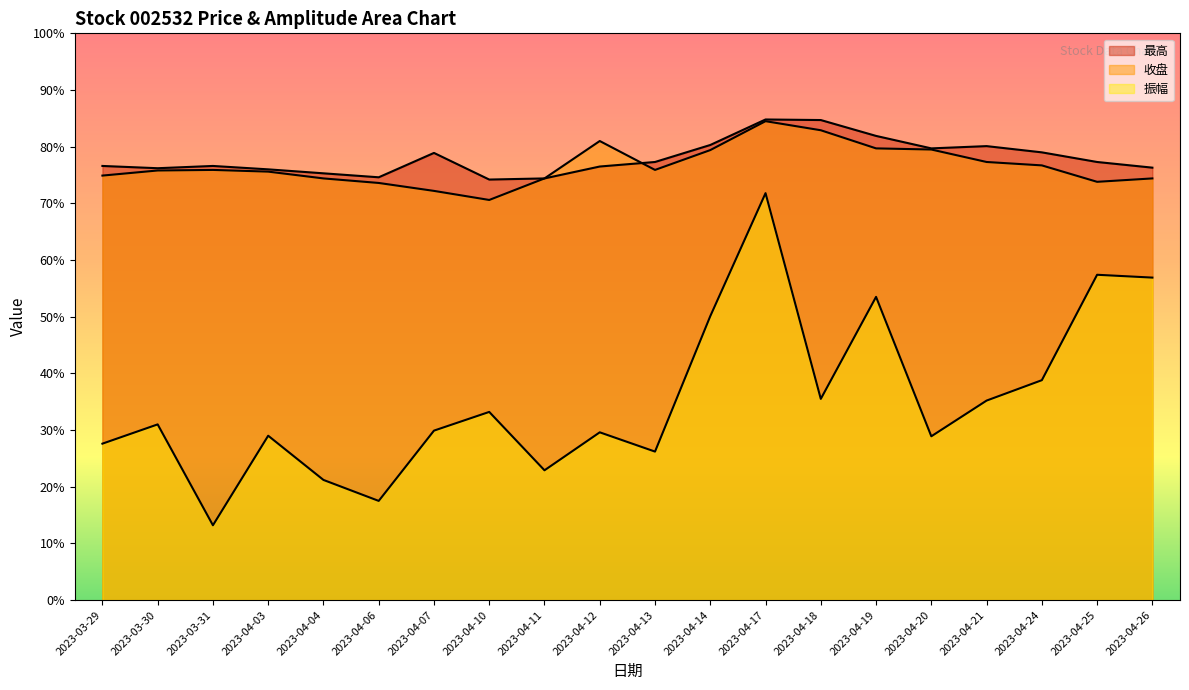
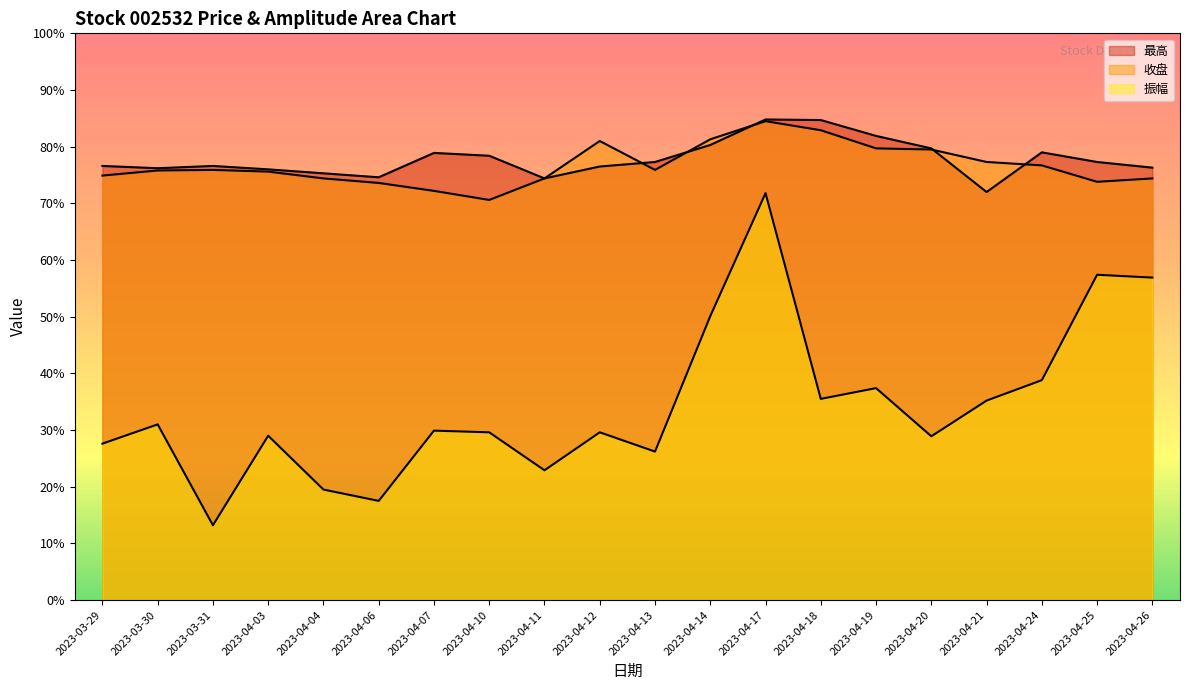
  {
    "最高": {
      "2023-03-29": "77%",
      "2023-03-31": "77%",
      "2023-04-04": "75%",
      "2023-04-06": "75%",
      "2023-04-07": "79%",
-     "2023-04-10": "74%",
+     "2023-04-10": "78%",
      "2023-04-12": "77%",
      "2023-04-13": "77%",
      "2023-04-14": "80%",
      "2023-04-18": "85%",
      "2023-04-19": "82%",
-     "2023-04-21": "80%",
+     "2023-04-21": "72%",
      "2023-04-24": "79%",
      "2023-04-25": "77%",
      "2023-04-26": "76%"
    },
    "收盘": {
      "2023-03-29": "75%",
      "2023-03-31": "76%",
      "2023-04-04": "74%",
      "2023-04-06": "74%",
      "2023-04-07": "72%",
      "2023-04-10": "71%",
      "2023-04-12": "81%",
      "2023-04-13": "76%",
-     "2023-04-14": "79%",
+     "2023-04-14": "81%",
      "2023-04-18": "83%",
      "2023-04-19": "80%",
      "2023-04-21": "77%",
      "2023-04-24": "77%",
      "2023-04-25": "74%",
      "2023-04-26": "74%"
    },
    "振幅": {
      "2023-03-29": "28%",
      "2023-03-30": "31%",
      "2023-03-31": "13%",
      "2023-04-03": "29%",
-     "2023-04-04": "21%",
+     "2023-04-04": "20%",
      "2023-04-06": "18%",
      "2023-04-07": "30%",
-     "2023-04-10": "33%",
+     "2023-04-10": "30%",
      "2023-04-11": "23%",
      "2023-04-12": "30%",
      "2023-04-13": "26%",
      "2023-04-14": "50%",
      "2023-04-17": "72%",
      "2023-04-18": "36%",
-     "2023-04-19": "54%",
+     "2023-04-19": "37%",
      "2023-04-20": "29%",
      "2023-04-21": "35%",
      "2023-04-24": "39%",
      "2023-04-25": "57%",
      "2023-04-26": "57%"
    }
  }
